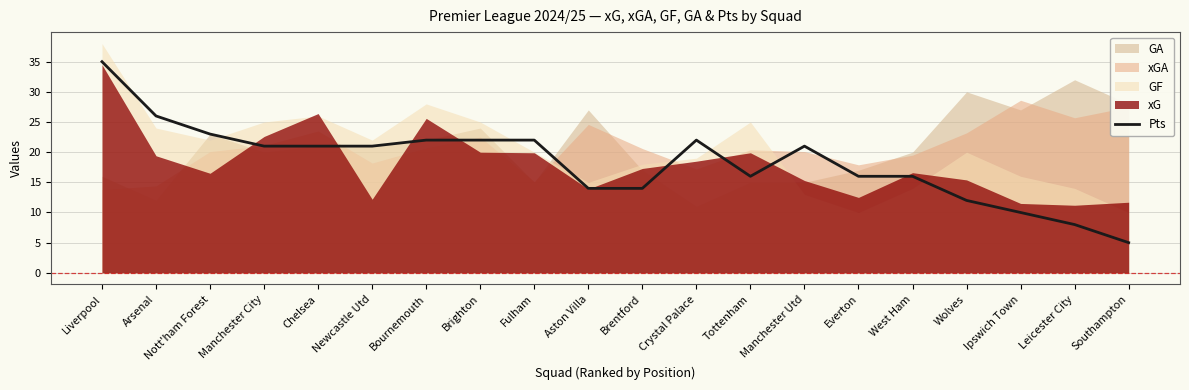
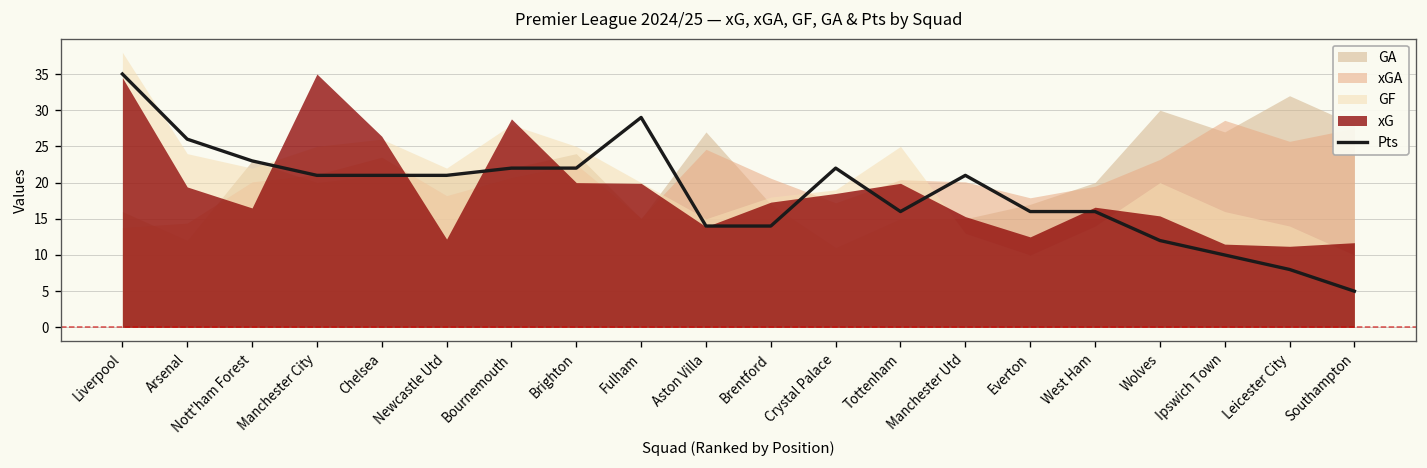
  {
    "Pts": {
      "Liverpool": 35,
      "Arsenal": 26,
      "Brighton": 22,
-     "Fulham": 22,
+     "Fulham": 29,
      "Brentford": 14,
      "Crystal Palace": 22,
      "Tottenham": 16,
      "Manchester Utd": 21,
      "Everton": 16,
      "West Ham": 16,
      "Wolves": 12,
      "Ipswich Town": 10,
      "Leicester City": 8,
      "Southampton": 5
    },
    "xG": {
      "Liverpool": 35,
      "Arsenal": 19,
      "Nott'ham Forest": 17,
-     "Manchester City": 23,
+     "Manchester City": 35,
      "Newcastle Utd": 12,
-     "Bournemouth": 26,
+     "Bournemouth": 29,
      "Brighton": 20,
      "Crystal Palace": 19,
      "Tottenham": 20,
      "Everton": 13,
      "West Ham": 17,
      "Wolves": 15,
      "Ipswich Town": 12,
      "Leicester City": 11,
      "Southampton": 12
    }
  }
